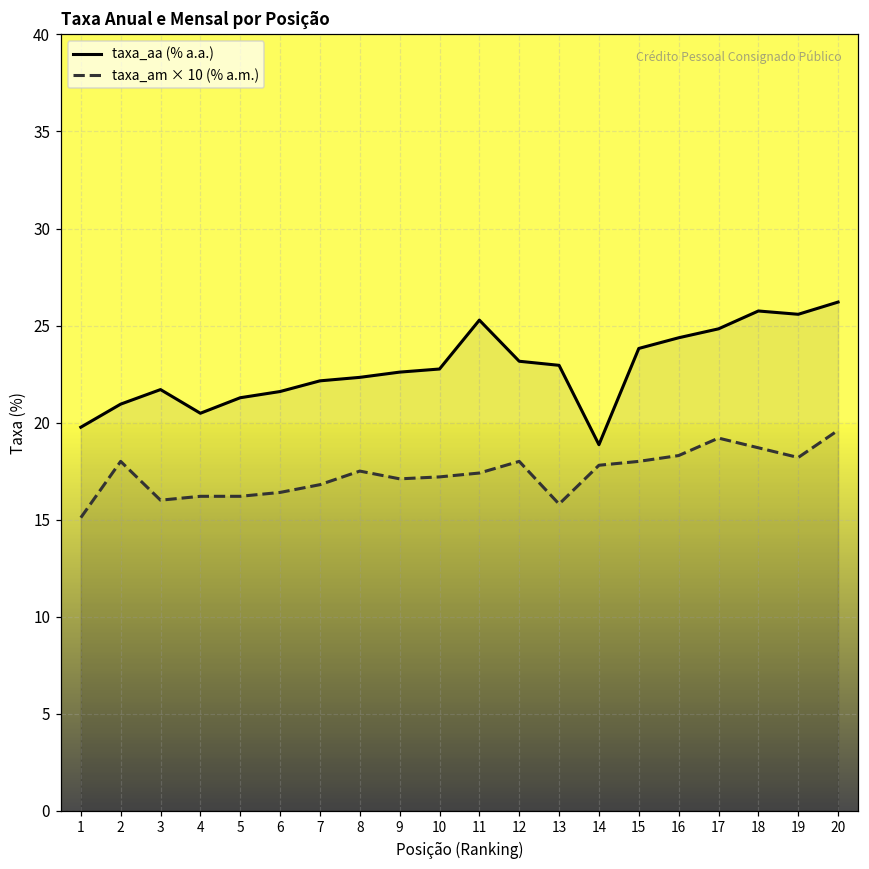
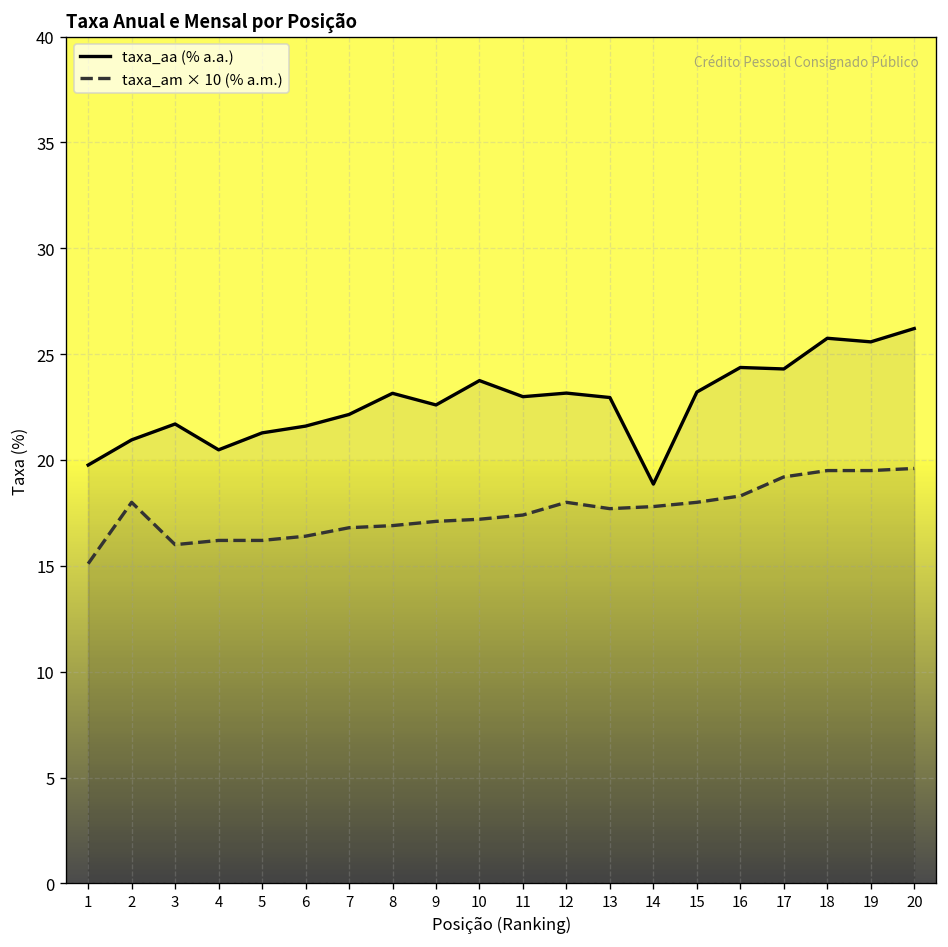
  {
    "taxa_aa (% a.a.)": {
      "1": 19.8,
      "2": 21.0,
      "3": 21.7,
      "4": 20.5,
      "5": 21.3,
      "6": 21.6,
      "7": 22.2,
-     "8": 22.3,
+     "8": 23.2,
      "9": 22.6,
-     "10": 22.8,
-     "11": 25.3,
+     "10": 23.8,
+     "11": 23.0,
      "12": 23.2,
      "13": 23.0,
      "14": 18.9,
-     "15": 23.8,
+     "15": 23.2,
      "16": 24.4,
-     "17": 24.8,
+     "17": 24.3,
      "18": 25.8,
      "19": 25.6,
      "20": 26.2
    },
    "taxa_am × 10 (% a.m.)": {
      "1": 15.1,
      "2": 18.0,
      "3": 16.0,
      "4": 16.2,
      "5": 16.2,
      "6": 16.4,
      "7": 16.8,
-     "8": 17.5,
+     "8": 16.9,
      "9": 17.1,
      "10": 17.2,
      "11": 17.4,
      "12": 18.0,
-     "13": 15.8,
+     "13": 17.7,
      "14": 17.8,
      "15": 18.0,
      "16": 18.3,
      "17": 19.2,
-     "18": 18.7,
-     "19": 18.2,
+     "18": 19.5,
+     "19": 19.5,
      "20": 19.6
    }
  }
